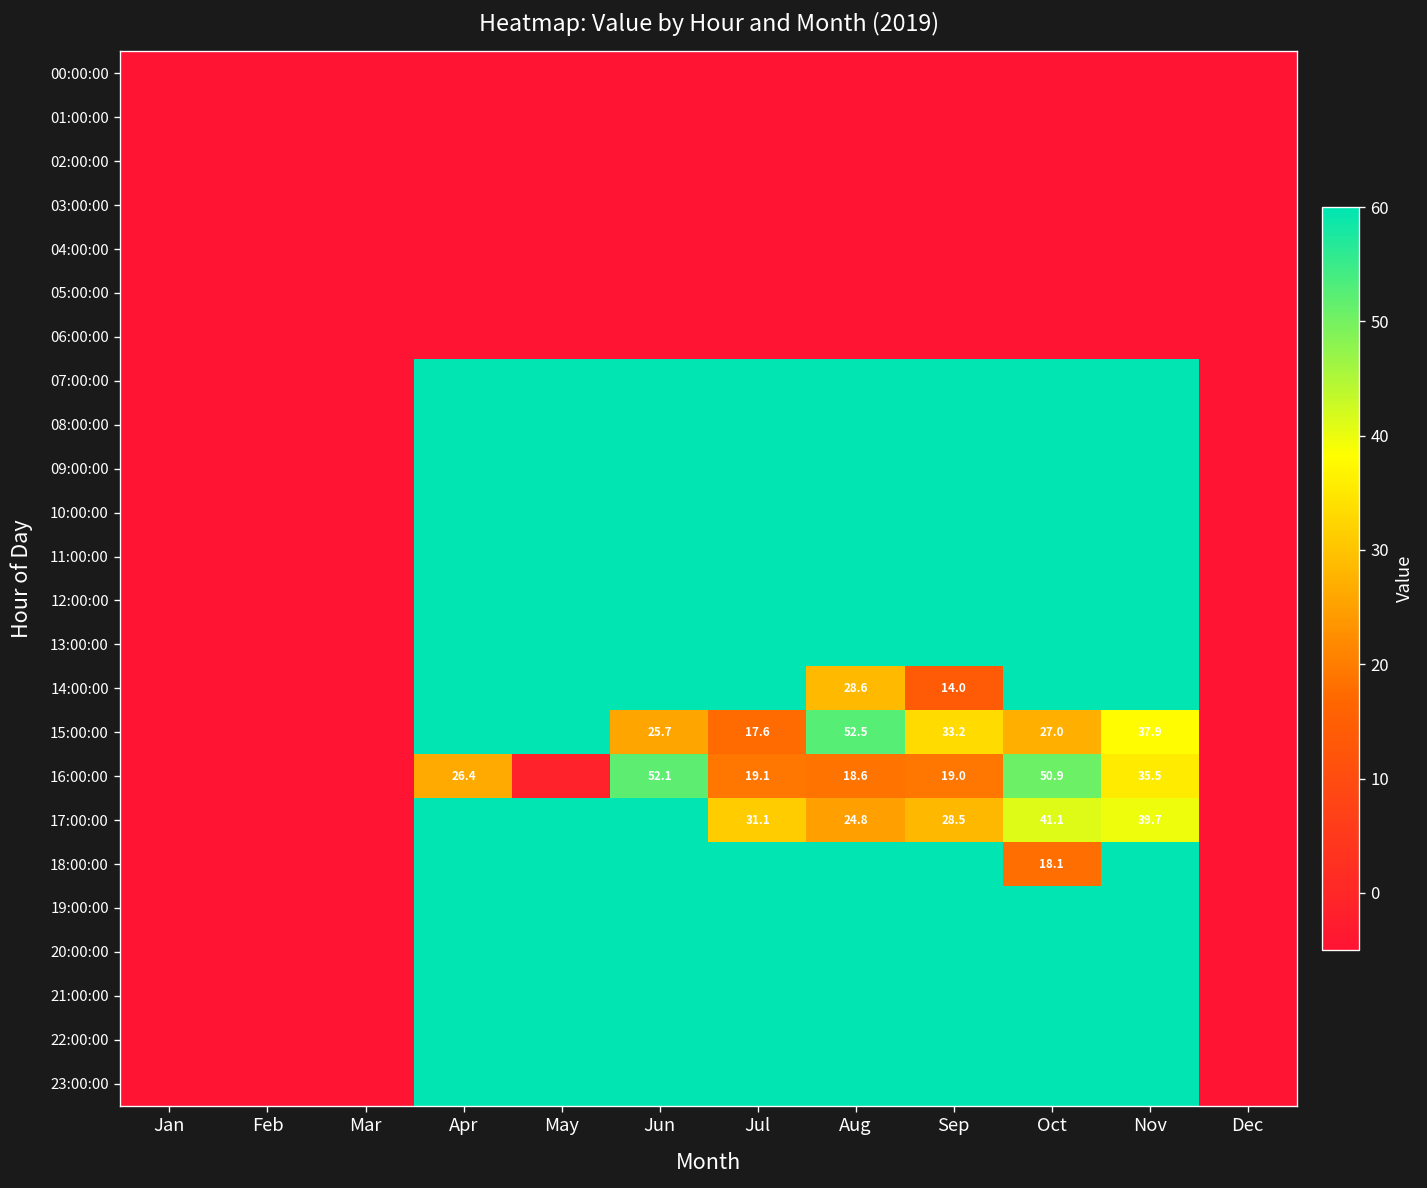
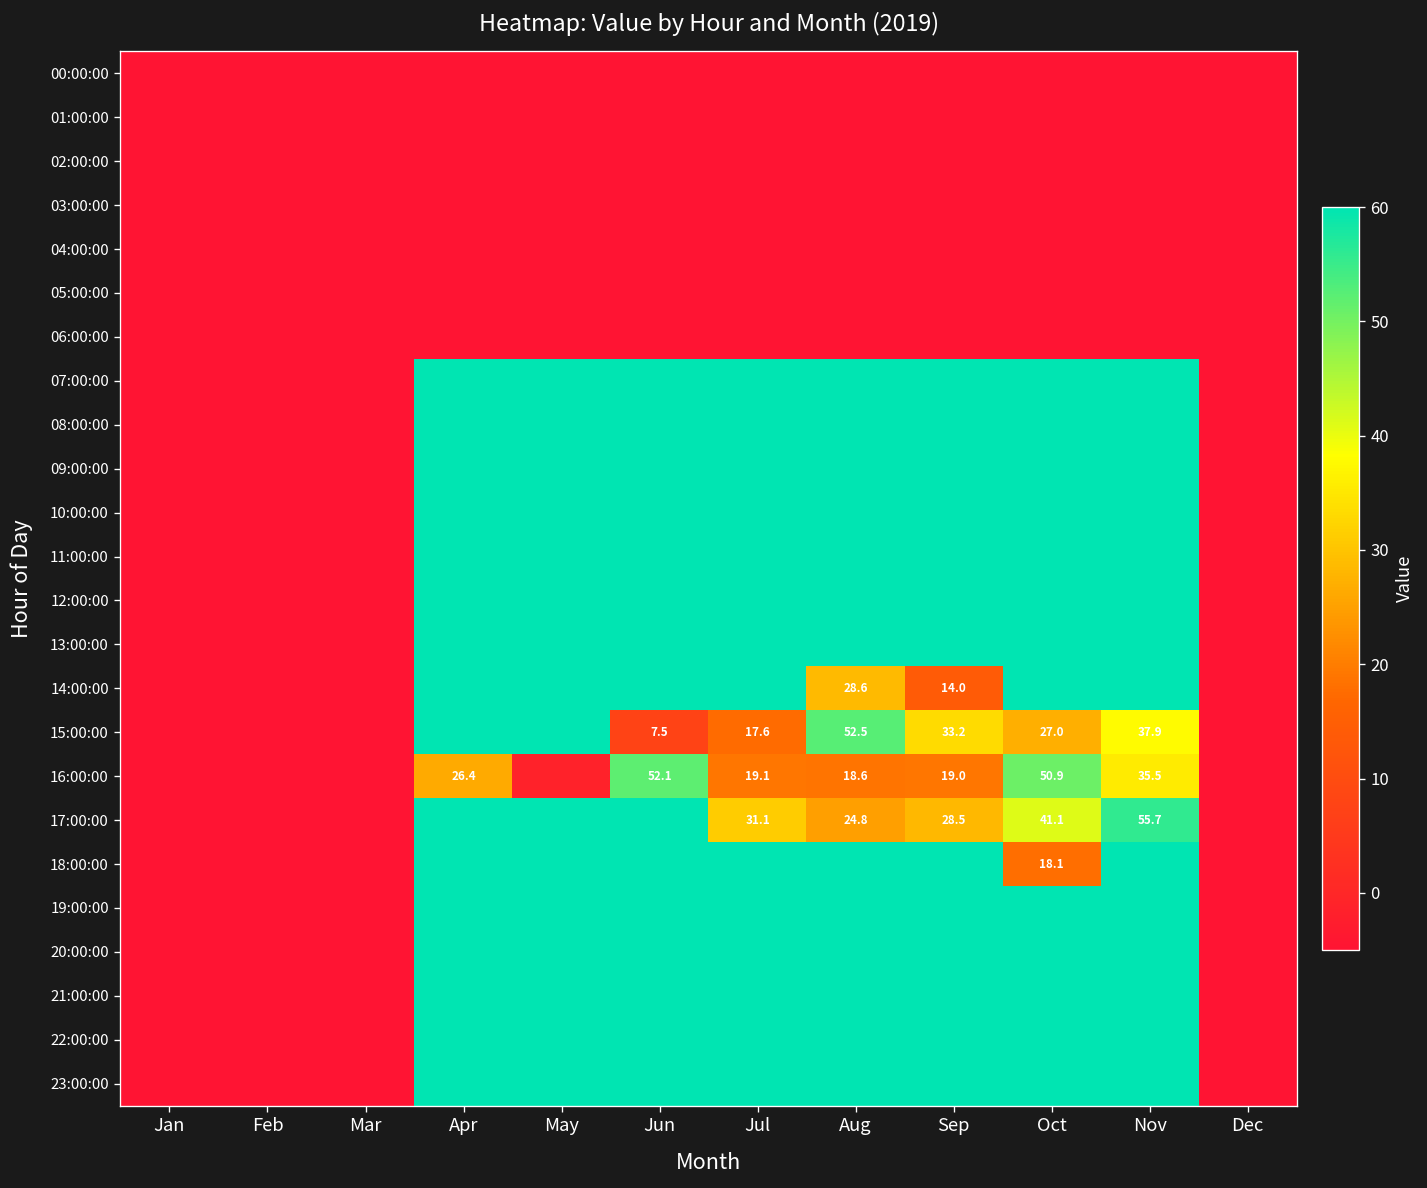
  {
    "14:00:00": {
      "Aug": 28.6,
      "Sep": 14.0
    },
    "15:00:00": {
-     "Jun": 25.7,
+     "Jun": 7.5,
      "Jul": 17.6,
      "Aug": 52.5,
      "Sep": 33.2,
      "Oct": 27.0,
      "Nov": 37.9
    },
    "16:00:00": {
      "Apr": 26.4,
      "Jun": 52.1,
      "Jul": 19.1,
      "Aug": 18.6,
      "Sep": 19.0,
      "Oct": 50.9,
      "Nov": 35.5
    },
    "17:00:00": {
      "Jul": 31.1,
      "Aug": 24.8,
      "Sep": 28.5,
      "Oct": 41.1,
-     "Nov": 39.7
+     "Nov": 55.7
    },
    "18:00:00": {
      "Oct": 18.1
    }
  }
